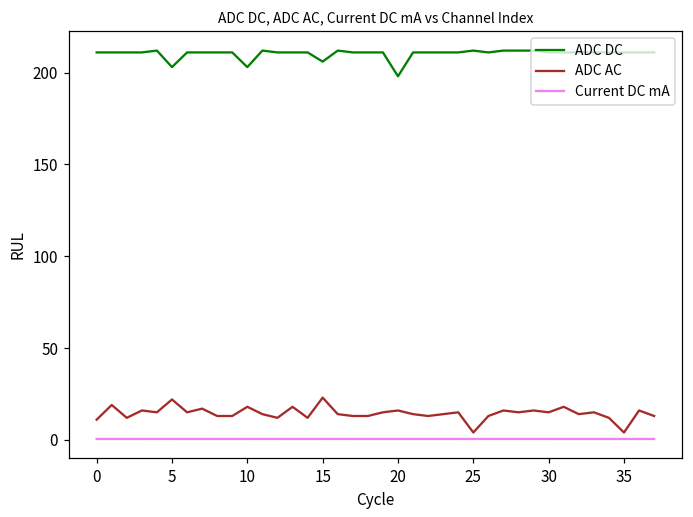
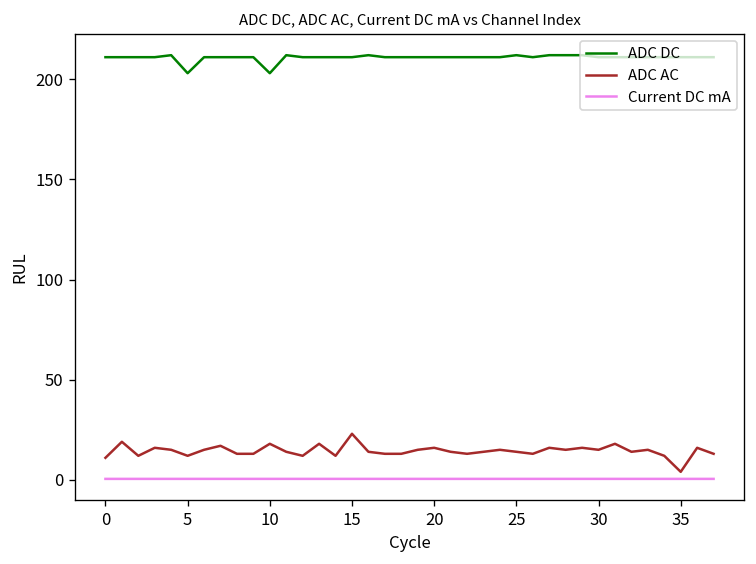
  {
    "ADC DC": {
      "0": 211,
      "5": 203,
      "10": 203,
-     "15": 206,
-     "20": 198,
+     "15": 211,
+     "20": 211,
      "25": 212
    },
    "ADC AC": {
      "0": 11,
-     "5": 22,
+     "5": 12,
      "10": 18,
      "15": 23,
      "20": 16,
-     "25": 4,
+     "25": 14,
      "30": 15,
      "35": 4
    },
    "Current DC mA": {
      "0": 0,
      "5": 0,
      "10": 0,
      "15": 0,
      "20": 0,
      "25": 0,
      "30": 0,
      "35": 0
    }
  }
